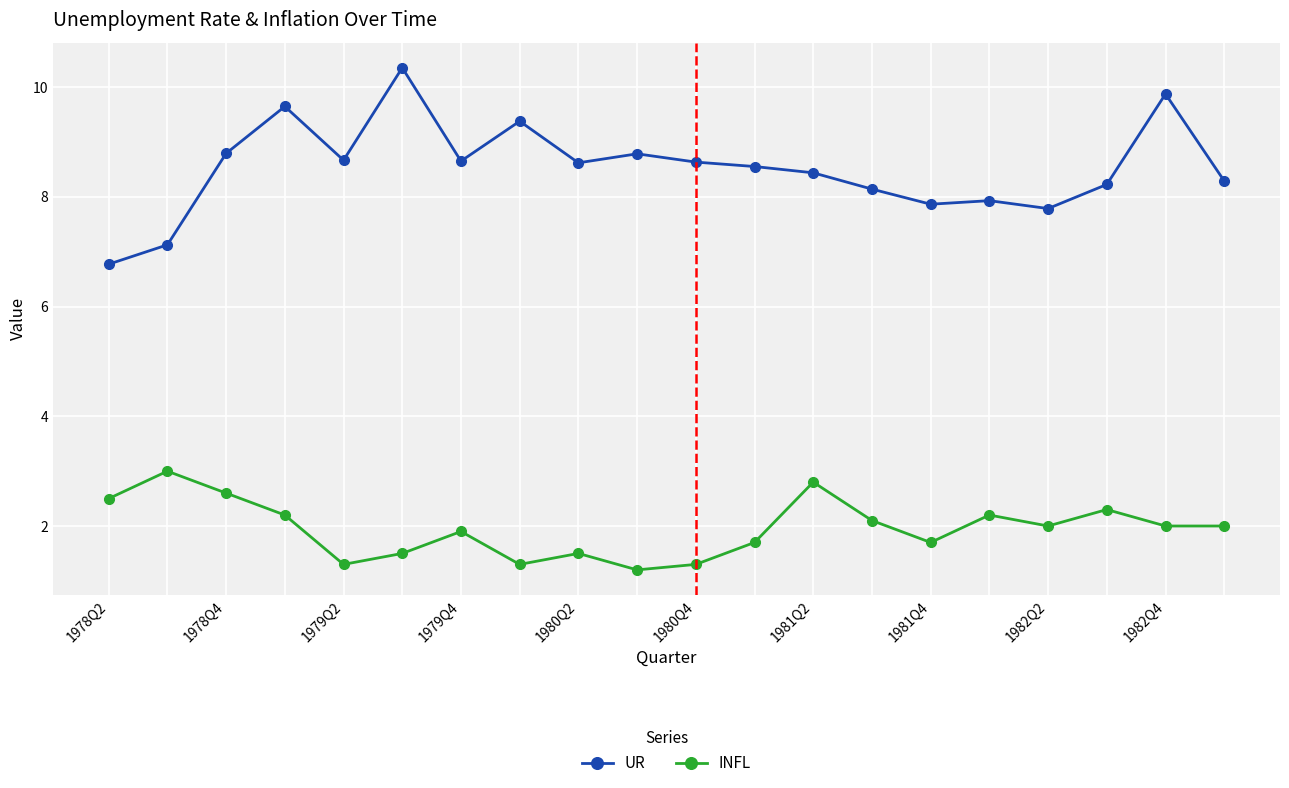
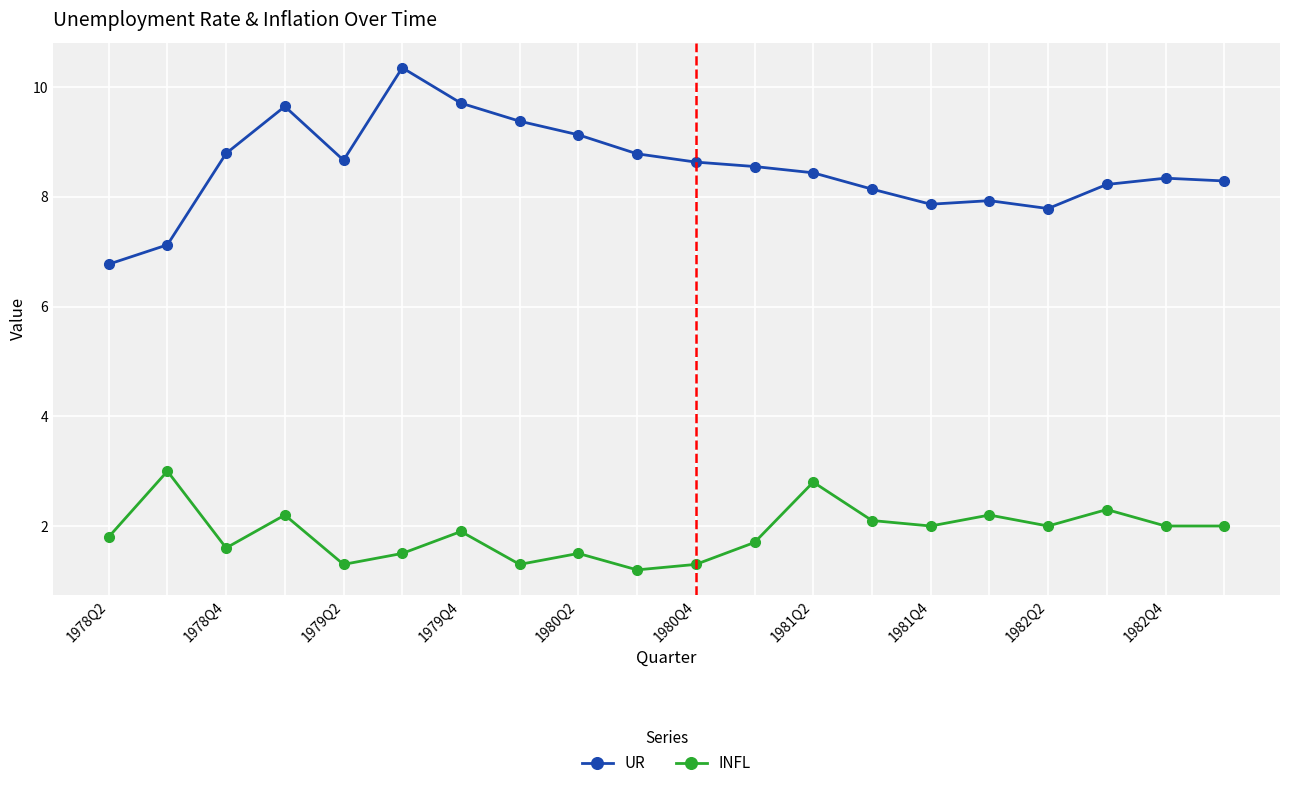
  {
    "UR": {
      "1978Q2": 6.8,
      "1978Q4": 8.8,
      "1979Q2": 8.7,
-     "1979Q4": 8.7,
-     "1980Q2": 8.6,
+     "1979Q4": 9.7,
+     "1980Q2": 9.1,
      "1980Q4": 8.6,
      "1981Q2": 8.4,
      "1981Q4": 7.9,
      "1982Q2": 7.8,
-     "1982Q4": 9.9
+     "1982Q4": 8.3
    },
    "INFL": {
-     "1978Q2": 2.5,
-     "1978Q4": 2.6,
+     "1978Q2": 1.8,
+     "1978Q4": 1.6,
      "1979Q2": 1.3,
      "1979Q4": 1.9,
      "1980Q2": 1.5,
      "1980Q4": 1.3,
      "1981Q2": 2.8,
-     "1981Q4": 1.7,
+     "1981Q4": 2.0,
      "1982Q2": 2.0,
      "1982Q4": 2.0
    }
  }
